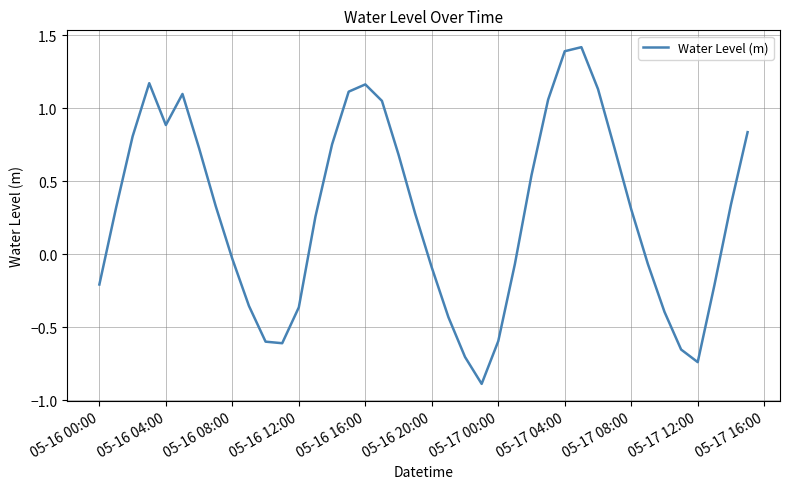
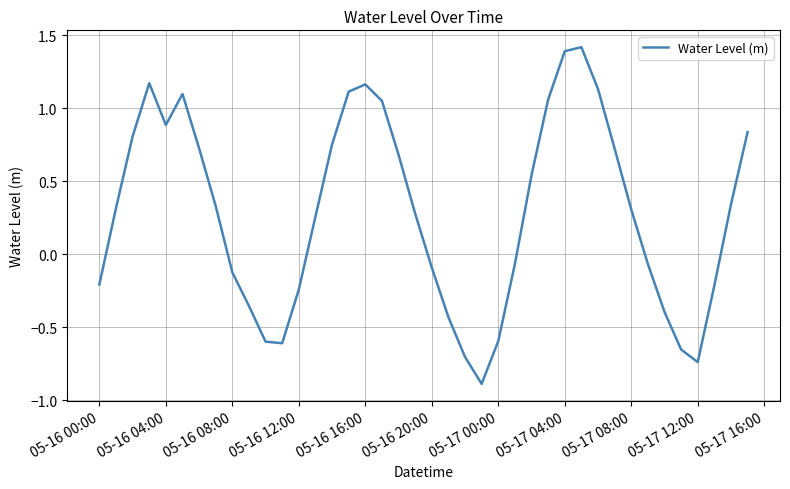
  {
    "05-16 00:00": -0.21,
    "05-16 04:00": 0.88,
-   "05-16 08:00": -0.03,
-   "05-16 12:00": -0.36,
+   "05-16 08:00": -0.13,
+   "05-16 12:00": -0.24,
    "05-16 16:00": 1.16,
    "05-16 20:00": -0.09,
    "05-17 00:00": -0.60,
    "05-17 04:00": 1.39,
    "05-17 08:00": 0.31,
    "05-17 12:00": -0.74
  }
